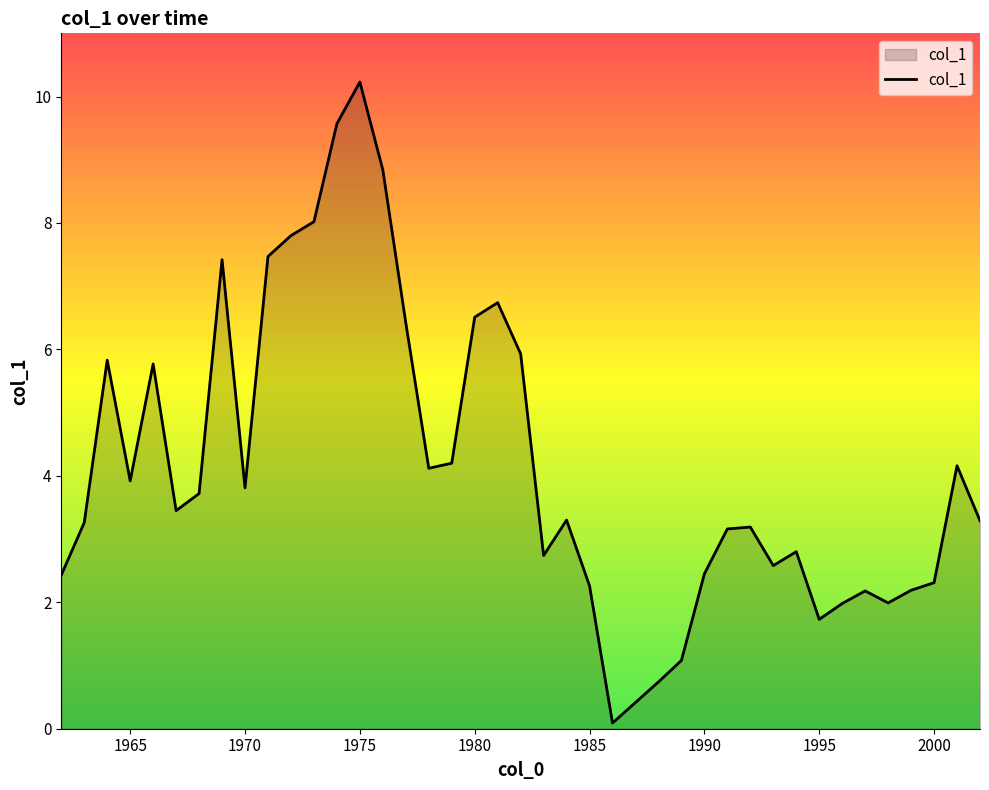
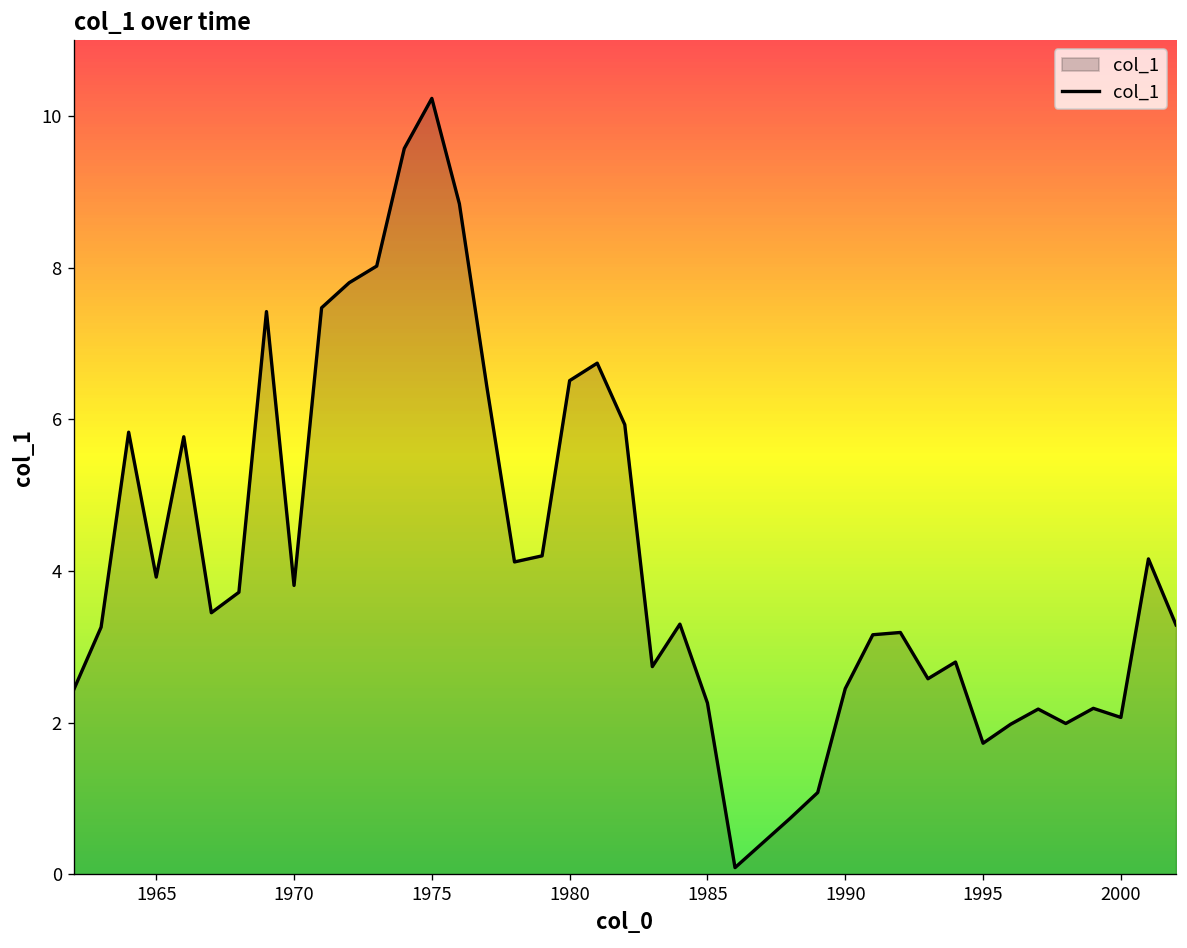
  {
    "1965": 3.9,
    "1970": 3.8,
    "1975": 10.2,
    "1980": 6.5,
    "1985": 2.3,
    "1990": 2.5,
    "1995": 1.7,
-   "2000": 2.3
+   "2000": 2.1
  }
